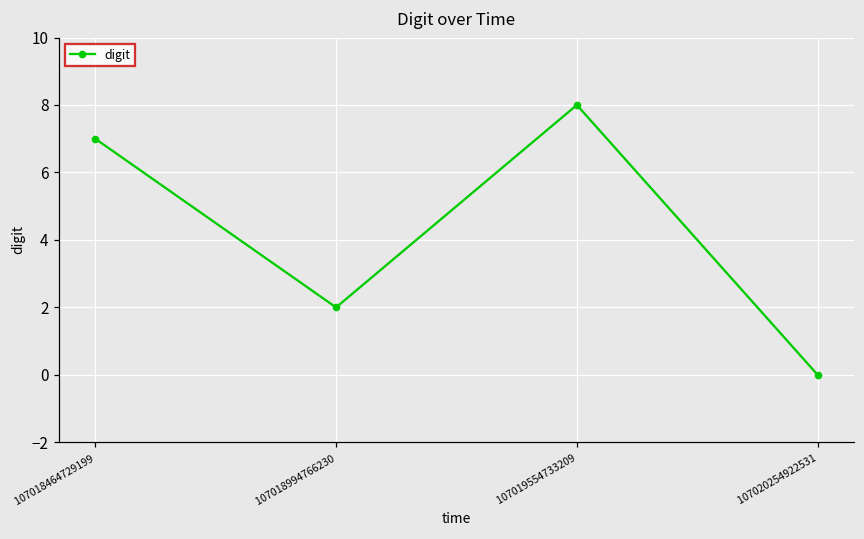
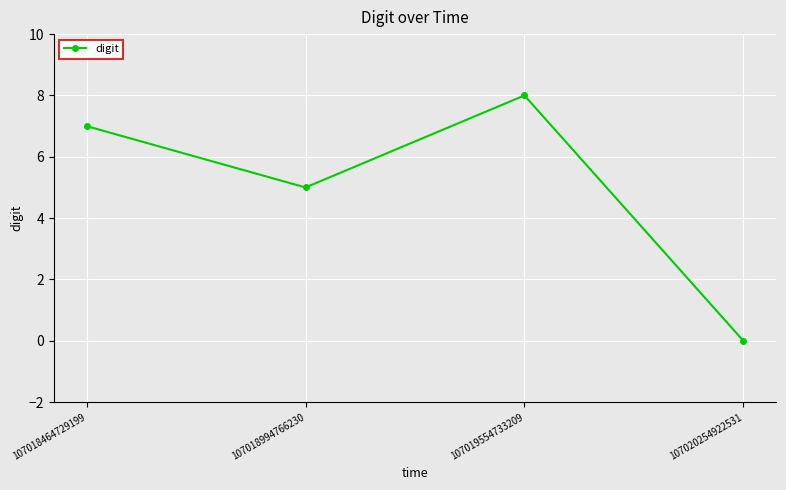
  {
    "107018464729199": 7,
-   "107018994766230": 2,
+   "107018994766230": 5,
    "107019554733209": 8,
    "107020254922531": 0
  }
